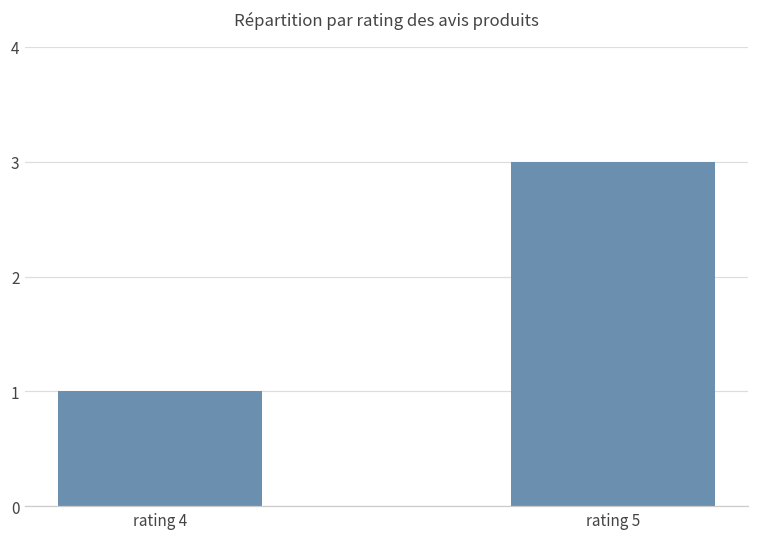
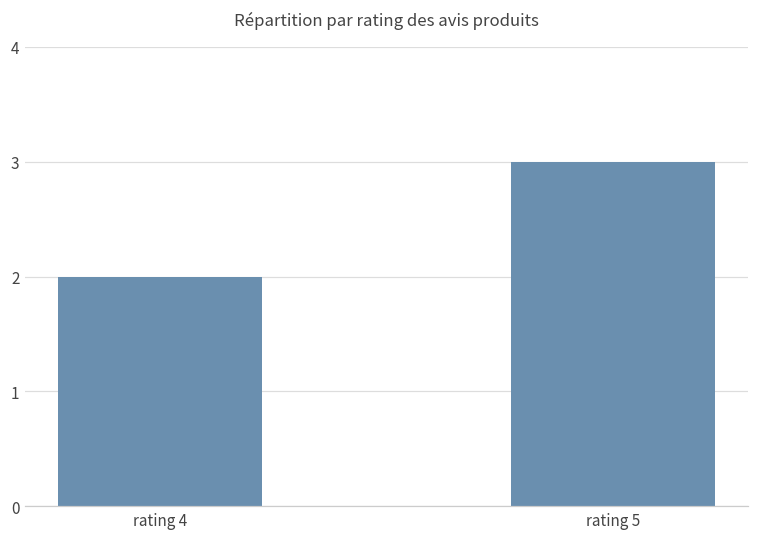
  {
-   "rating 4": 1,
+   "rating 4": 2,
    "rating 5": 3
  }
